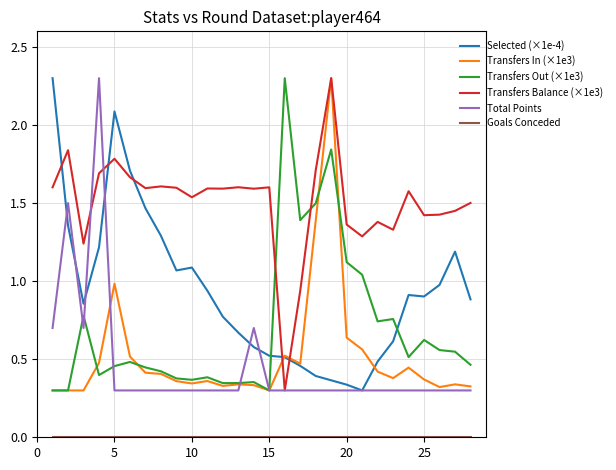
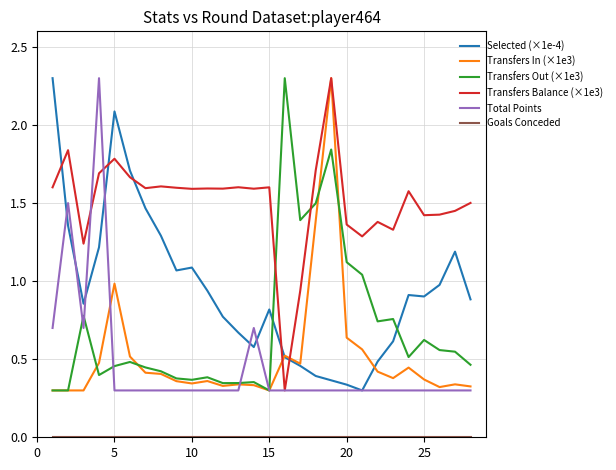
  {
    "Selected (×1e-4)": {
      "5": 2.09,
      "10": 1.09,
-     "15": 0.52,
+     "15": 0.82,
      "20": 0.34,
      "25": 0.90
    },
    "Transfers In (×1e3)": {
      "5": 0.98,
      "10": 0.34,
      "20": 0.64,
      "25": 0.37
    },
    "Transfers Out (×1e3)": {
      "5": 0.46,
      "10": 0.37,
      "20": 1.12,
      "25": 0.62
    },
    "Transfers Balance (×1e3)": {
      "5": 1.78,
-     "10": 1.54,
+     "10": 1.59,
      "15": 1.60,
      "20": 1.36,
      "25": 1.42
    },
    "Total Points": {
      "5": 0.30,
      "10": 0.30,
      "20": 0.30,
      "25": 0.30
    },
    "Goals Conceded": {
      "5": 0.00,
      "10": 0.00,
      "15": 0.00,
      "20": 0.00,
      "25": 0.00
    }
  }
